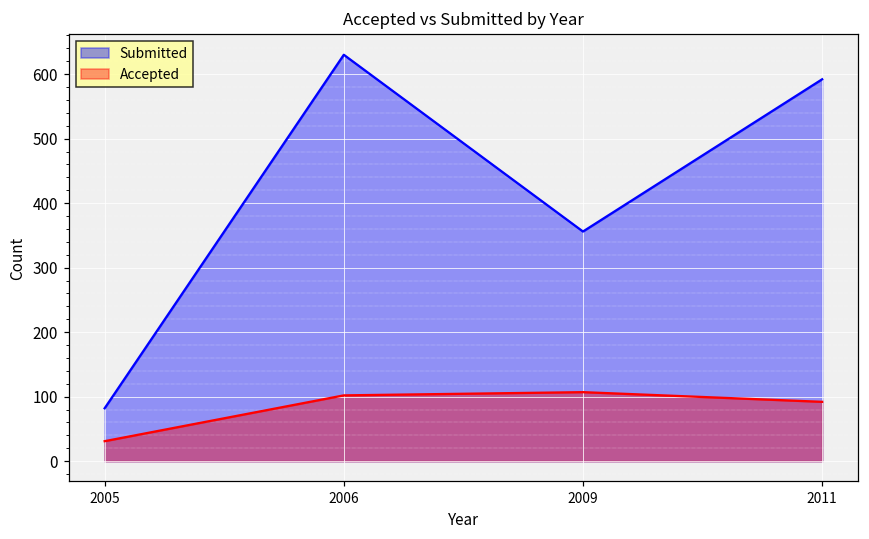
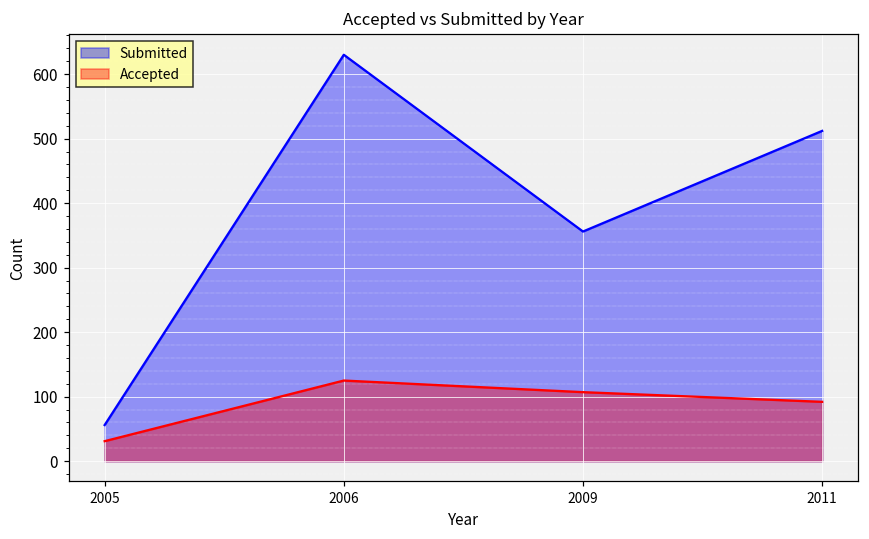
  {
    "Submitted": {
-     "2005": 80,
+     "2005": 60,
      "2006": 630,
      "2009": 360,
-     "2011": 590
+     "2011": 510
    },
    "Accepted": {
      "2005": 30,
-     "2006": 100,
+     "2006": 130,
      "2009": 110,
      "2011": 90
    }
  }
